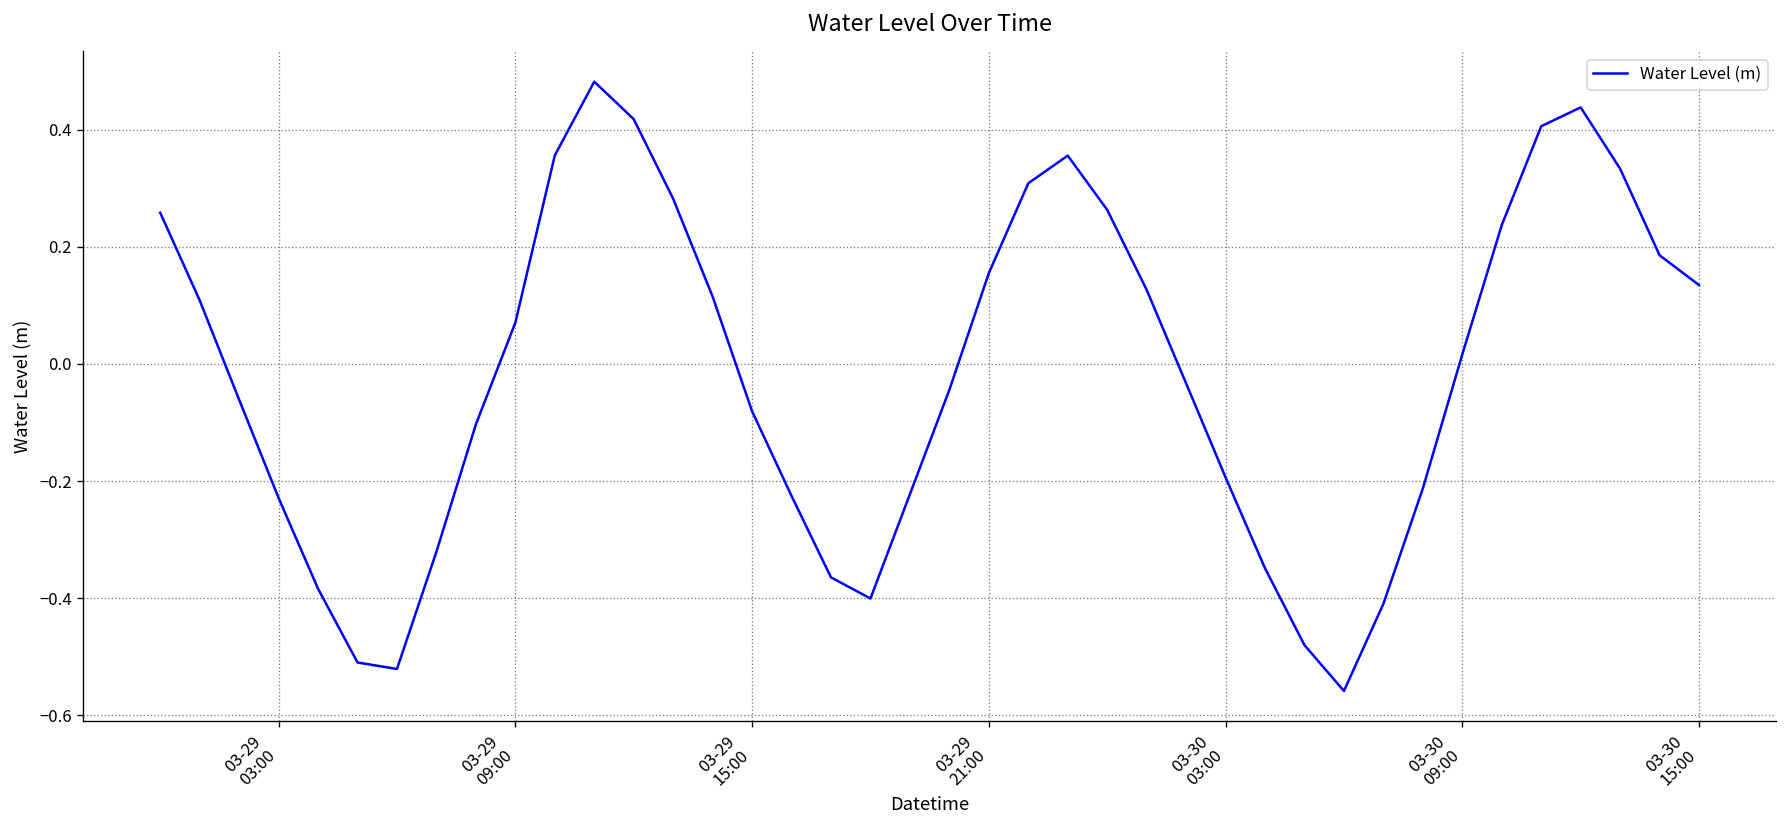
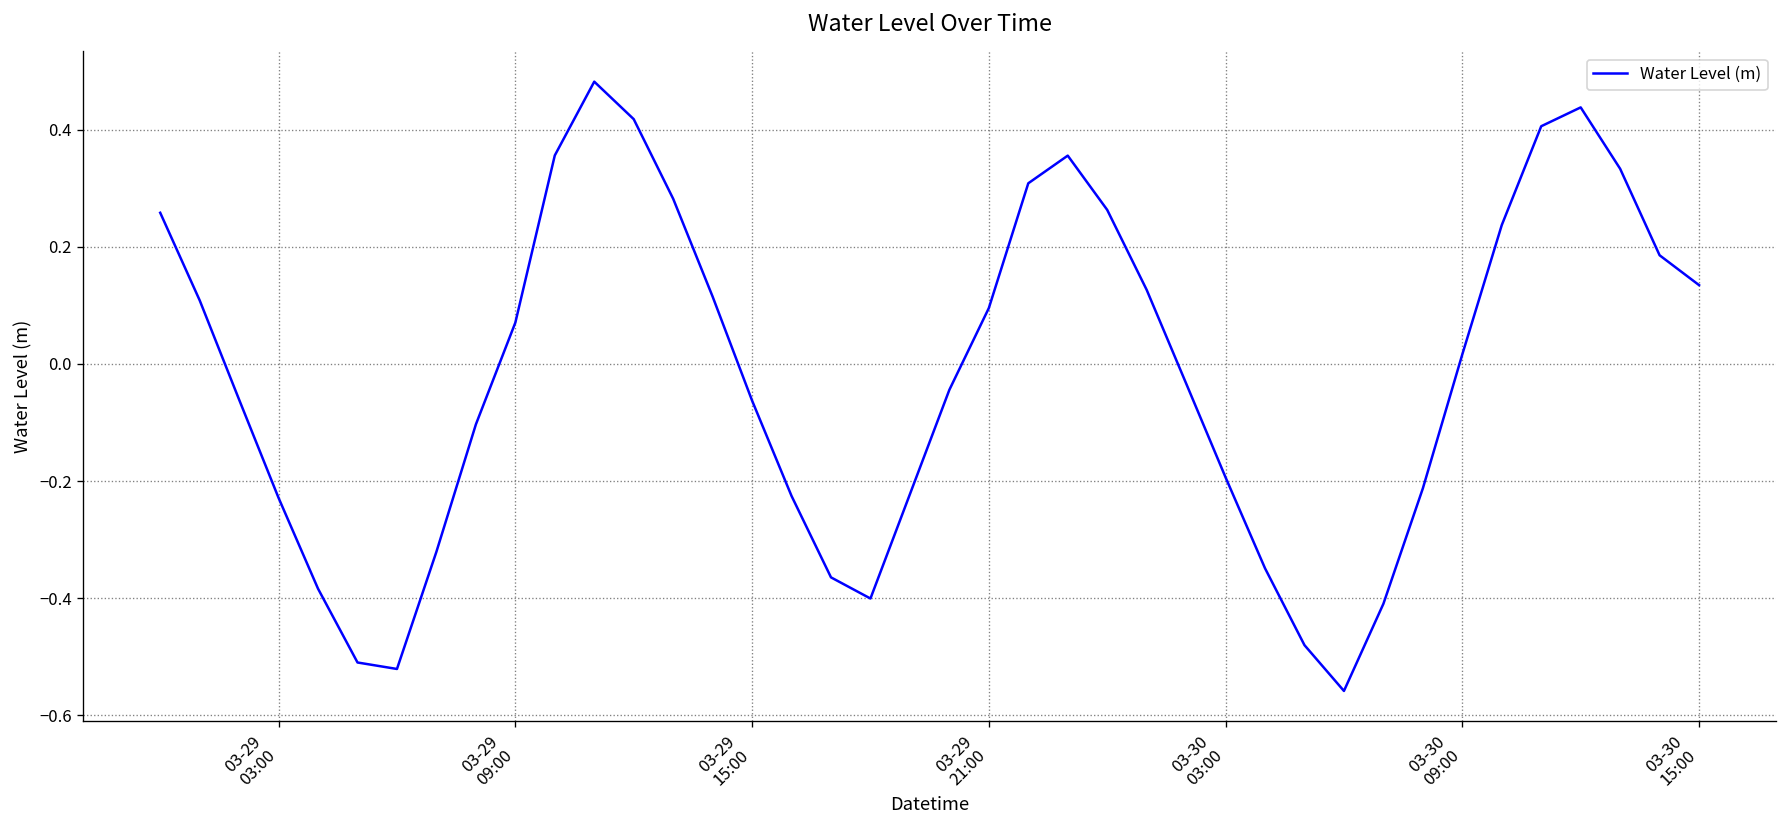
  {
    "03-29 03:00": -0.23,
    "03-29 09:00": 0.07,
-   "03-29 15:00": -0.08,
-   "03-29 21:00": 0.16,
+   "03-29 15:00": -0.06,
+   "03-29 21:00": 0.10,
    "03-30 03:00": -0.19,
    "03-30 09:00": 0.02,
    "03-30 15:00": 0.13
  }
